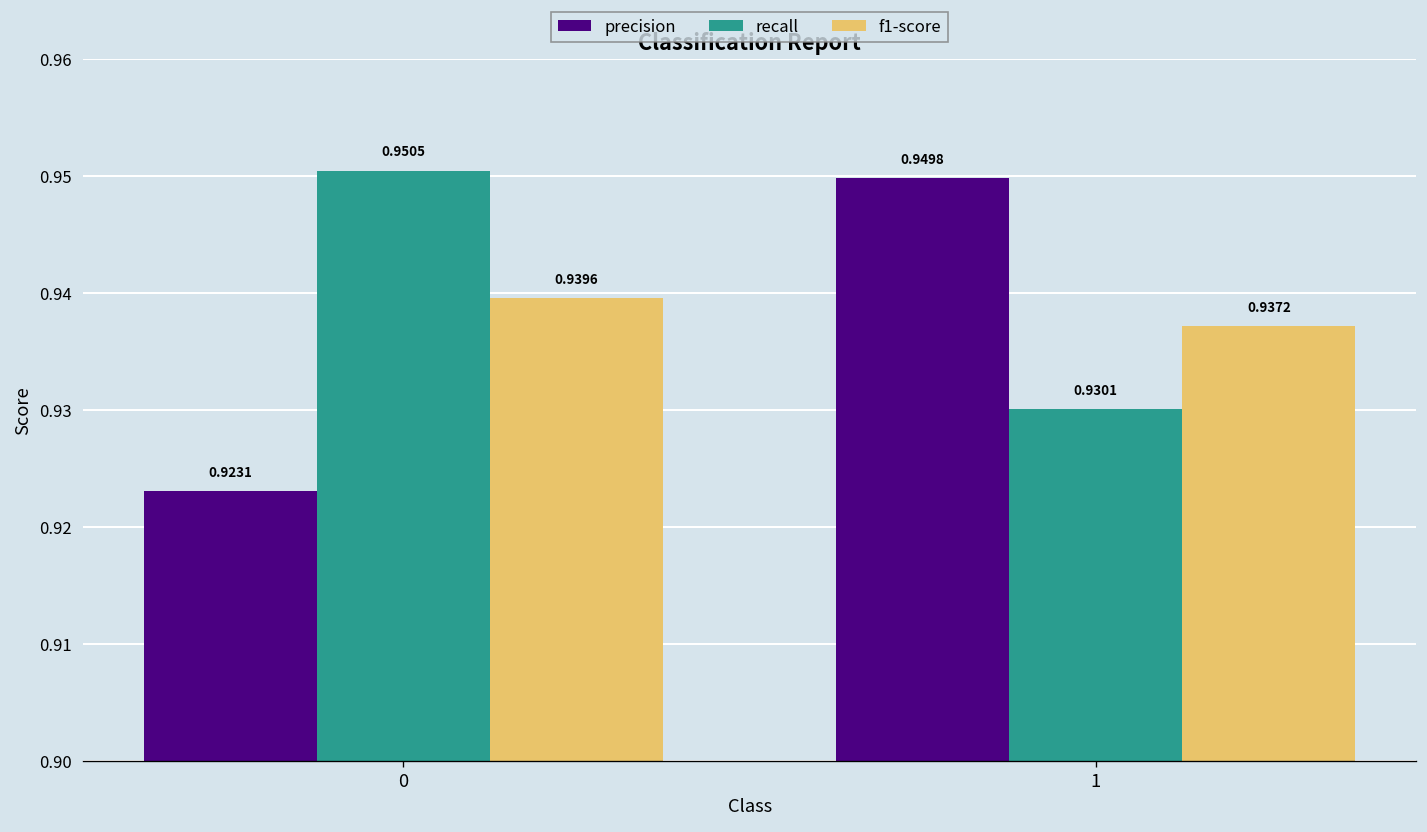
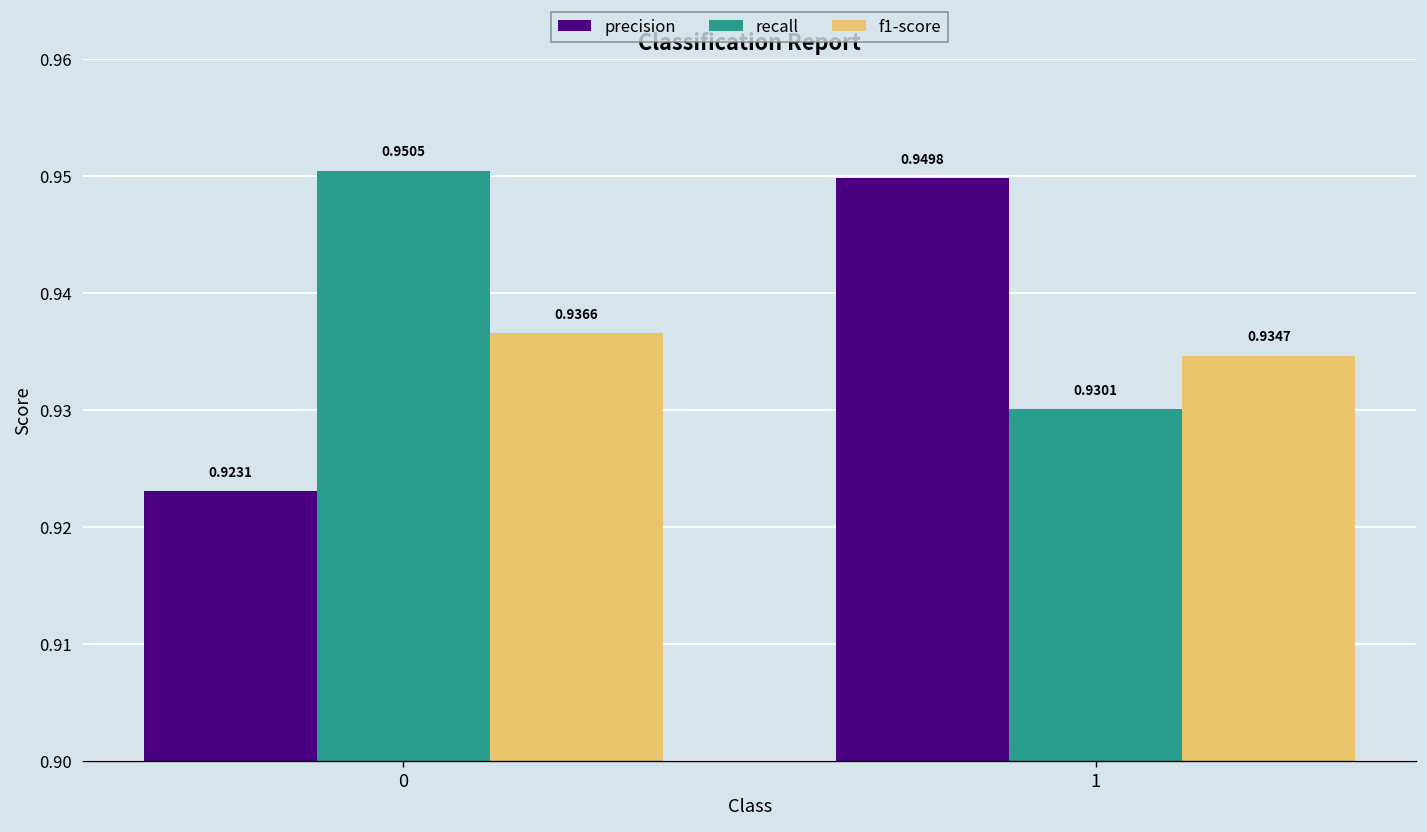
  {
    "precision": {
      "0": 0.9231,
      "1": 0.9498
    },
    "recall": {
      "0": 0.9505,
      "1": 0.9301
    },
    "f1-score": {
-     "0": 0.9396,
-     "1": 0.9372
+     "0": 0.9366,
+     "1": 0.9347
    }
  }
